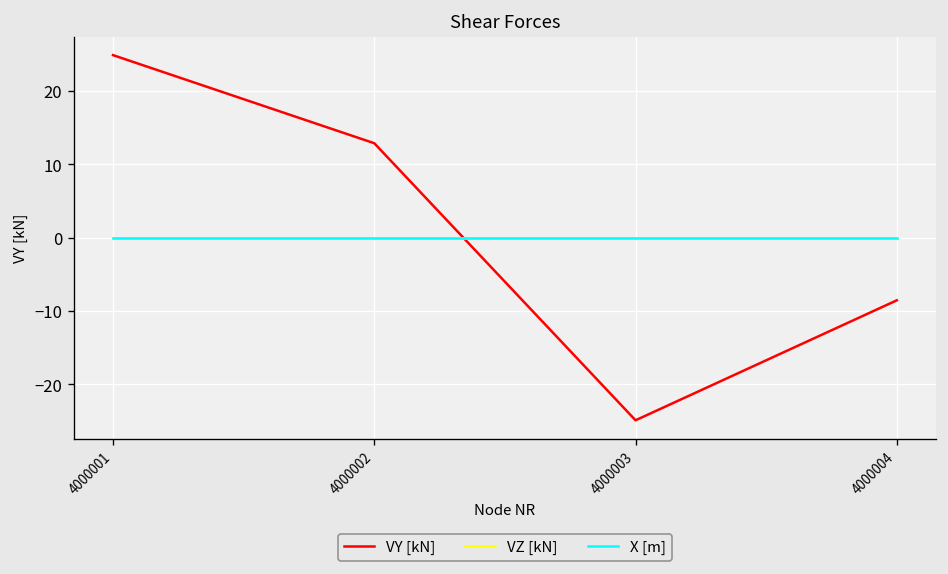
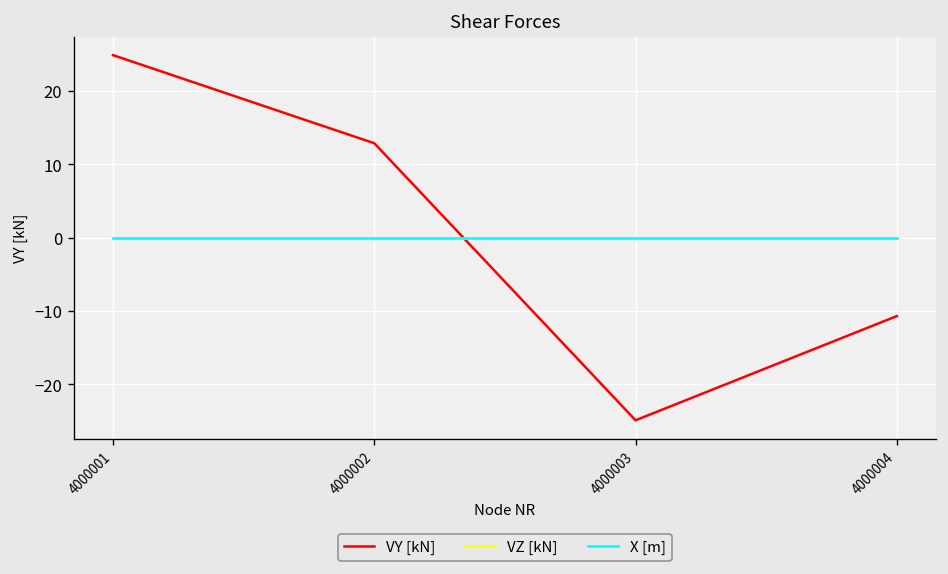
  {
    "VY [kN]": {
      "4000001": 25,
      "4000002": 13,
      "4000003": -25,
-     "4000004": -9
+     "4000004": -11
    },
    "X [m]": {
      "4000001": 0,
      "4000002": 0,
      "4000003": 0,
      "4000004": 0
    }
  }
